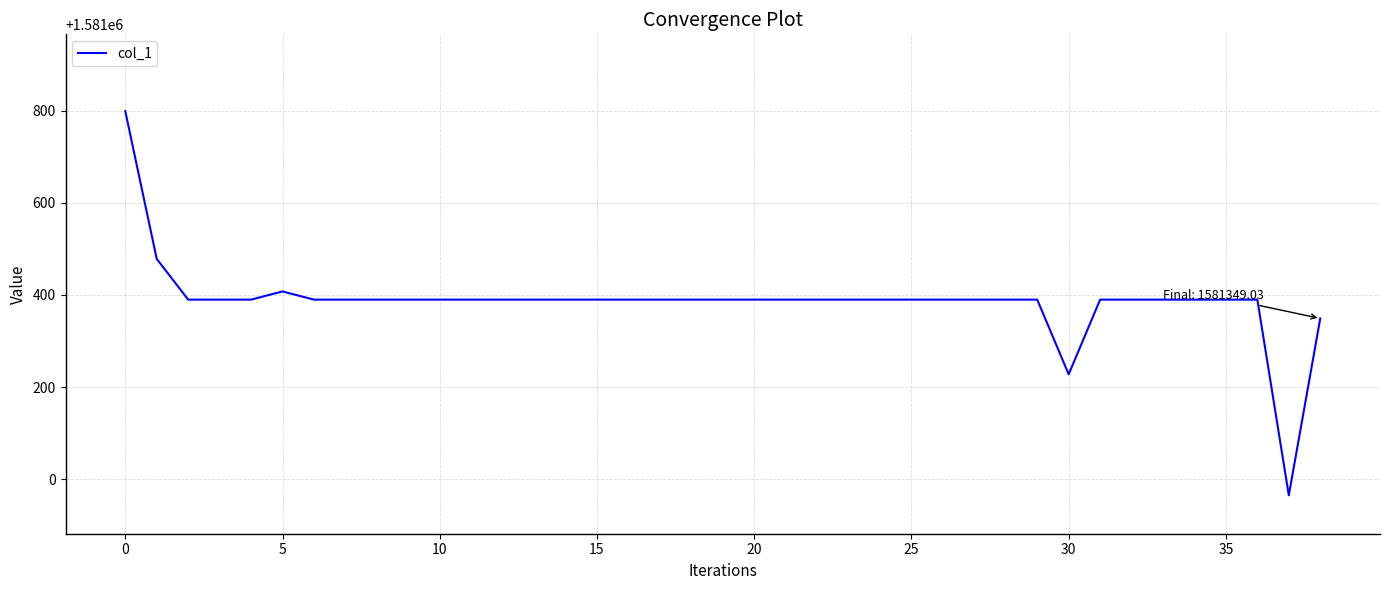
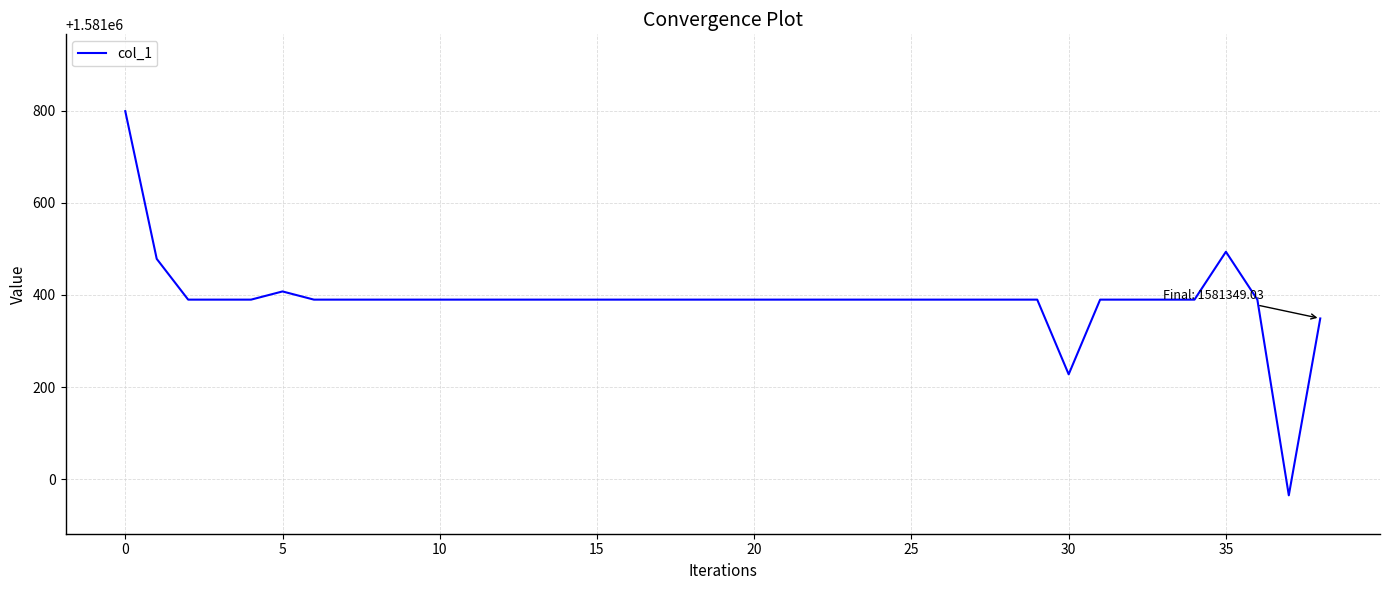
  {
    "0": 1581800,
    "5": 1581410,
    "10": 1581390,
    "15": 1581390,
    "20": 1581390,
    "25": 1581390,
    "30": 1581230,
-   "35": 1581390
+   "35": 1581490
  }
